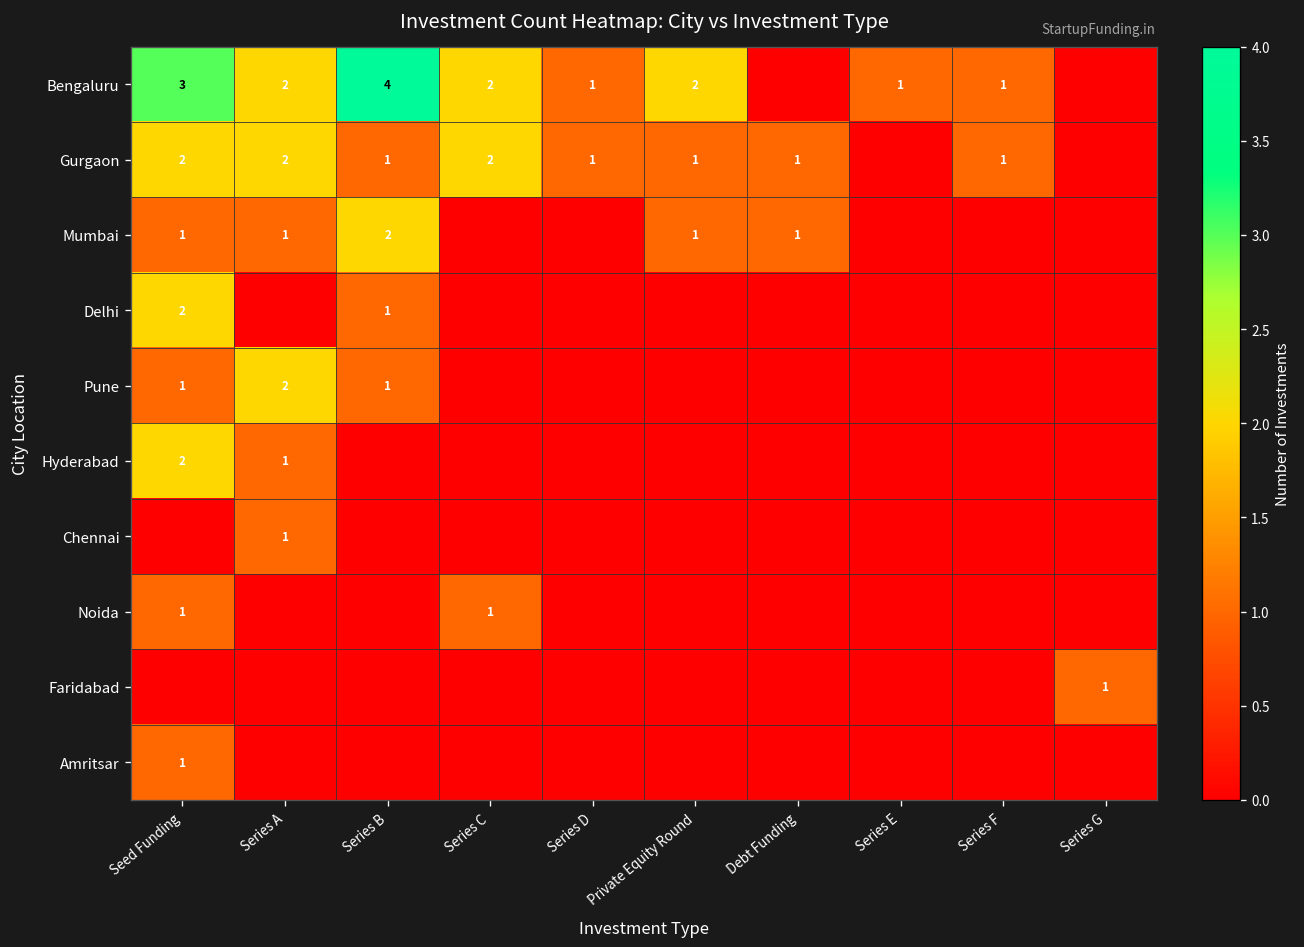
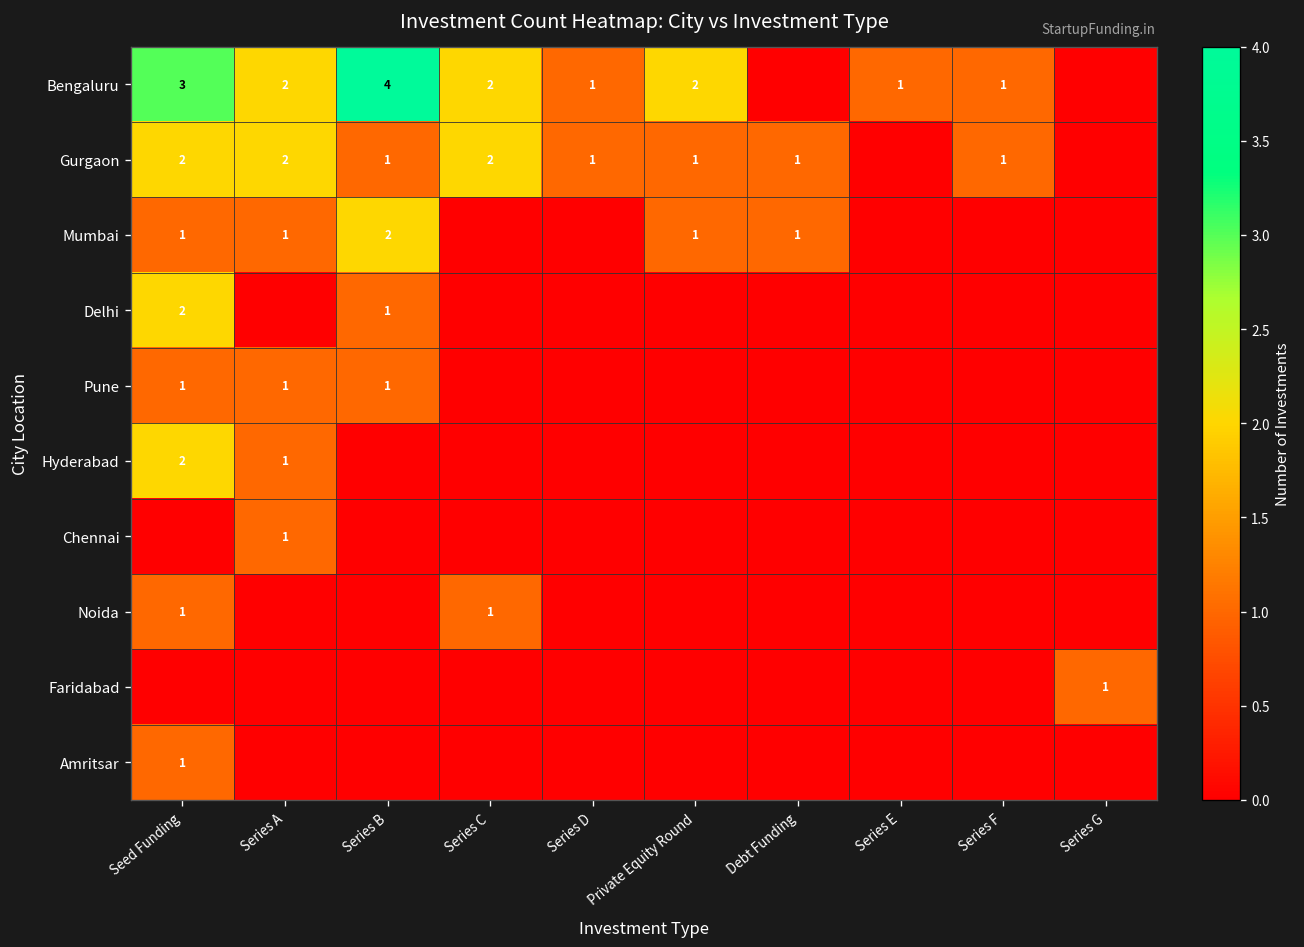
  {
    "Bengaluru": {
      "Seed Funding": 3,
      "Series A": 2,
      "Series B": 4,
      "Series C": 2,
      "Series D": 1,
      "Private Equity Round": 2,
      "Series E": 1,
      "Series F": 1
    },
    "Gurgaon": {
      "Seed Funding": 2,
      "Series A": 2,
      "Series B": 1,
      "Series C": 2,
      "Series D": 1,
      "Private Equity Round": 1,
      "Debt Funding": 1,
      "Series F": 1
    },
    "Mumbai": {
      "Seed Funding": 1,
      "Series A": 1,
      "Series B": 2,
      "Private Equity Round": 1,
      "Debt Funding": 1
    },
    "Delhi": {
      "Seed Funding": 2,
      "Series B": 1
    },
    "Pune": {
      "Seed Funding": 1,
-     "Series A": 2,
+     "Series A": 1,
      "Series B": 1
    },
    "Hyderabad": {
      "Seed Funding": 2,
      "Series A": 1
    },
    "Chennai": {
      "Series A": 1
    },
    "Noida": {
      "Seed Funding": 1,
      "Series C": 1
    },
    "Faridabad": {
      "Series G": 1
    },
    "Amritsar": {
      "Seed Funding": 1
    }
  }
